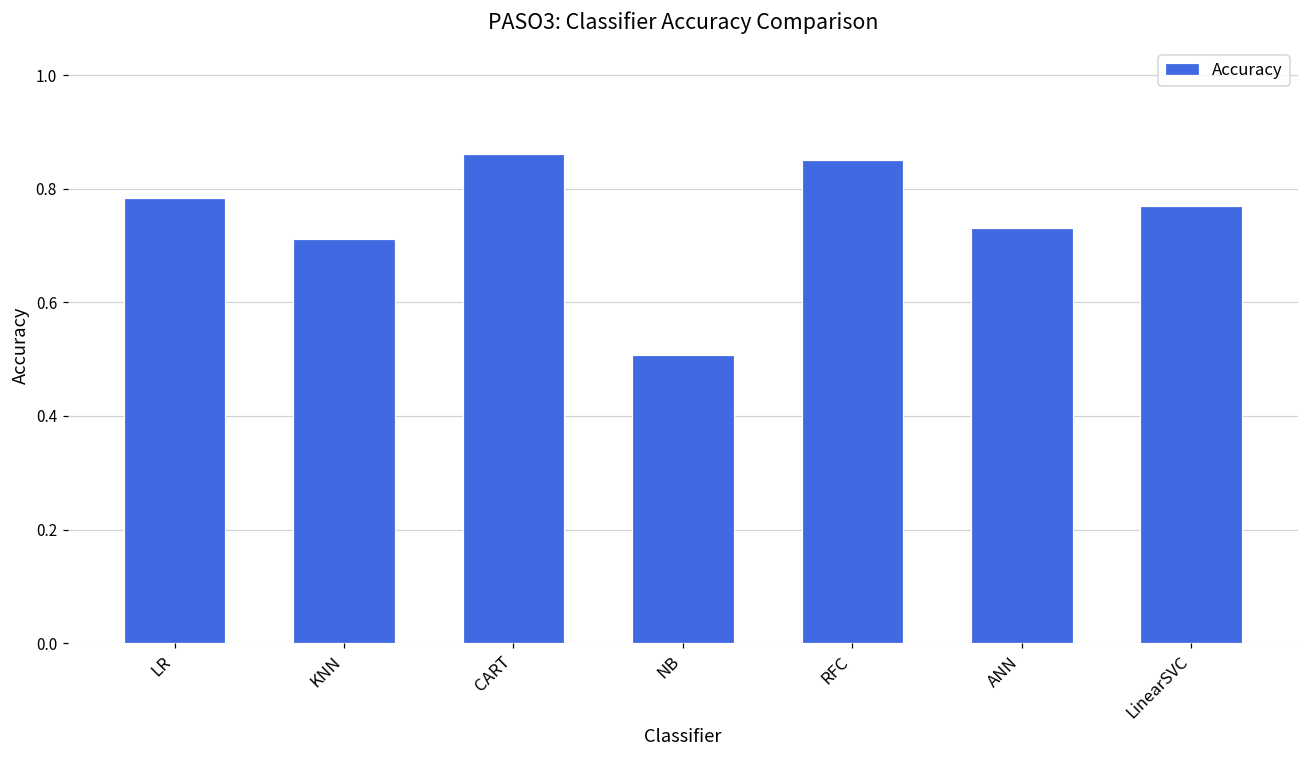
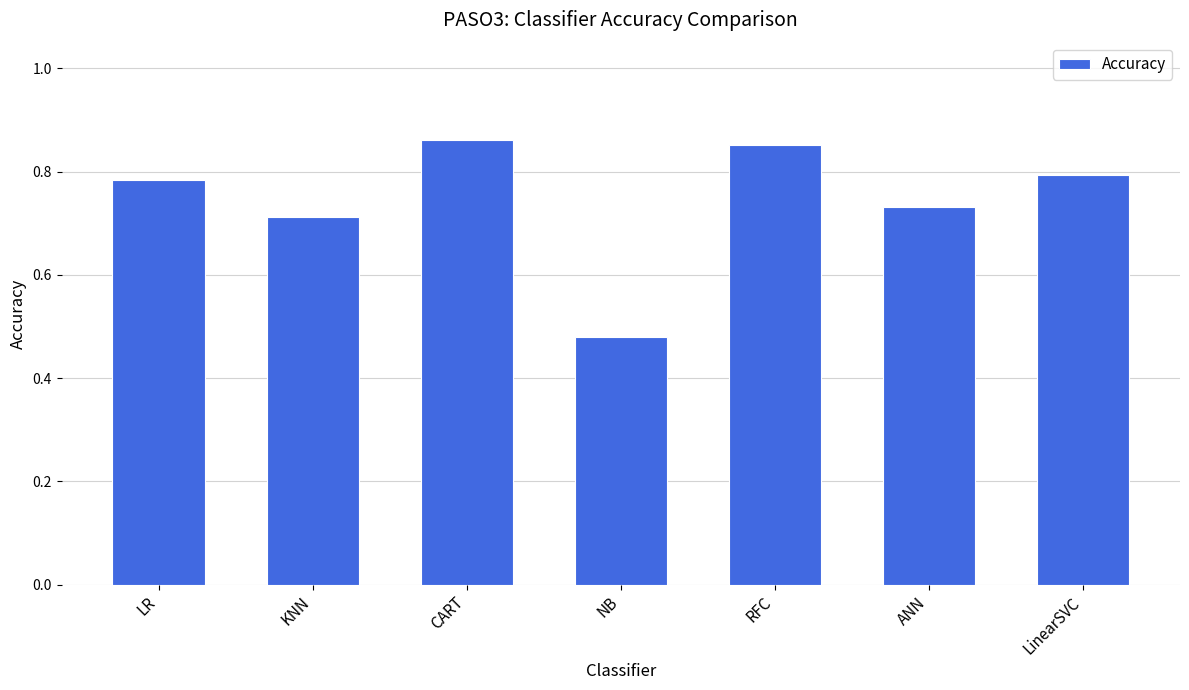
  {
    "LR": 0.78,
    "KNN": 0.71,
    "CART": 0.86,
-   "NB": 0.51,
+   "NB": 0.48,
    "RFC": 0.85,
    "ANN": 0.73,
-   "LinearSVC": 0.77
+   "LinearSVC": 0.79
  }
